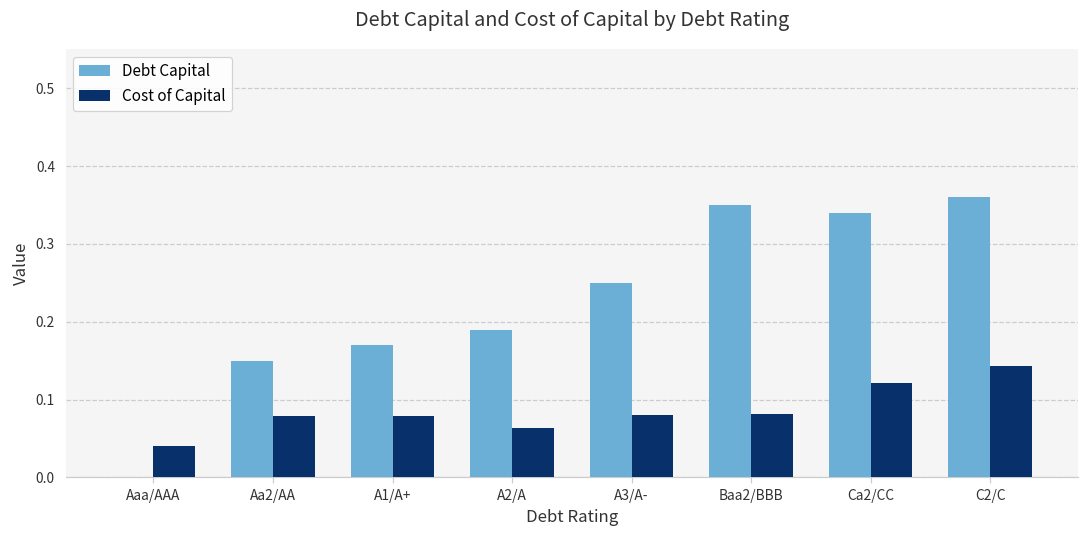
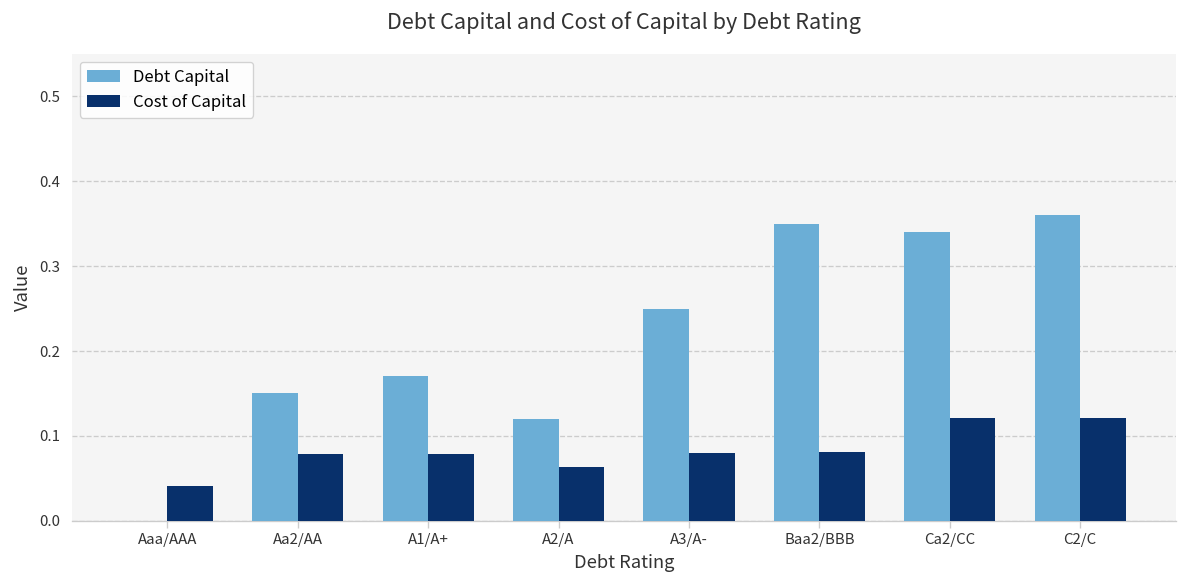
  {
    "Debt Capital": {
      "Aaa/AAA": 0.00,
      "Aa2/AA": 0.15,
      "A1/A+": 0.17,
-     "A2/A": 0.19,
+     "A2/A": 0.12,
      "A3/A-": 0.25,
      "Baa2/BBB": 0.35,
      "Ca2/CC": 0.34,
      "C2/C": 0.36
    },
    "Cost of Capital": {
      "Aaa/AAA": 0.04,
      "Aa2/AA": 0.08,
      "A1/A+": 0.08,
      "A2/A": 0.06,
      "A3/A-": 0.08,
      "Baa2/BBB": 0.08,
      "Ca2/CC": 0.12,
-     "C2/C": 0.14
+     "C2/C": 0.12
    }
  }
